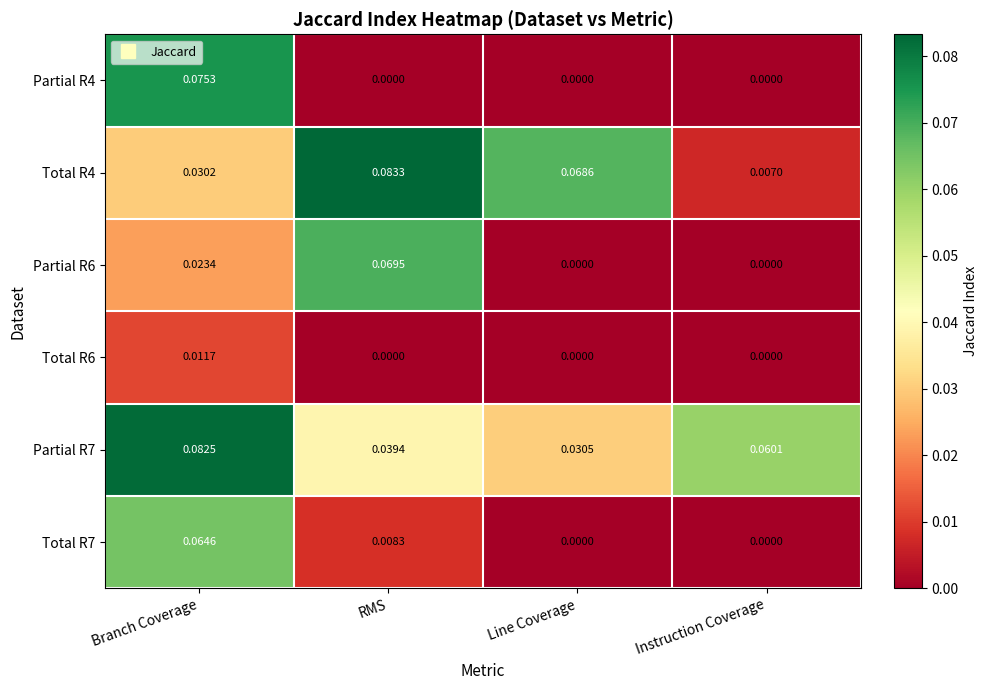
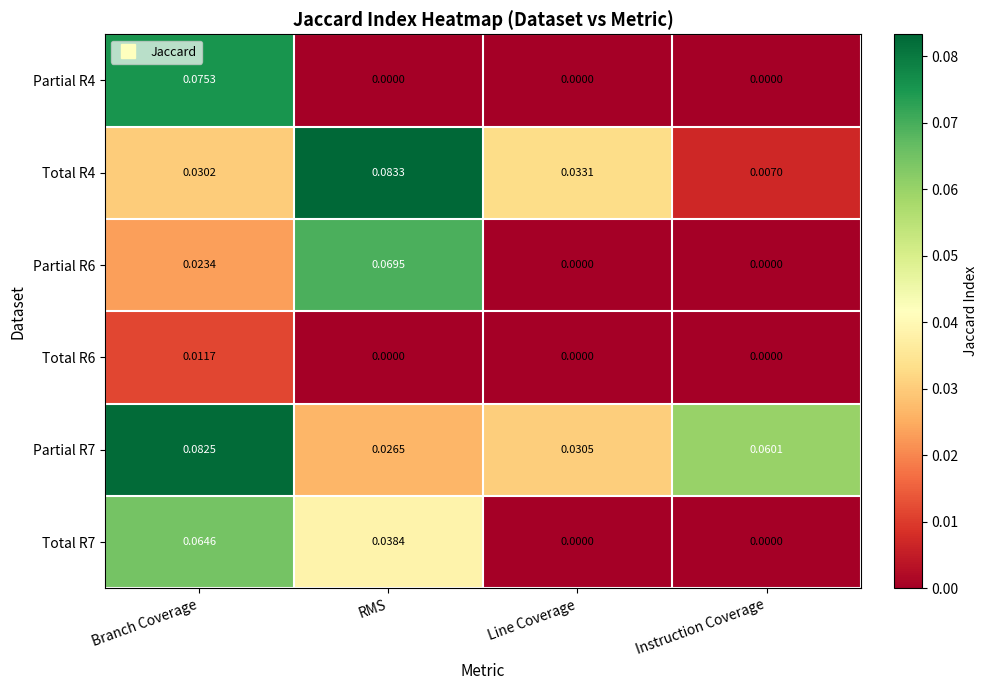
  {
    "Partial R4": {
      "Branch Coverage": 0.0753,
      "RMS": 0.0000,
      "Line Coverage": 0.0000,
      "Instruction Coverage": 0.0000
    },
    "Total R4": {
      "Branch Coverage": 0.0302,
      "RMS": 0.0833,
-     "Line Coverage": 0.0686,
+     "Line Coverage": 0.0331,
      "Instruction Coverage": 0.0070
    },
    "Partial R6": {
      "Branch Coverage": 0.0234,
      "RMS": 0.0695,
      "Line Coverage": 0.0000,
      "Instruction Coverage": 0.0000
    },
    "Total R6": {
      "Branch Coverage": 0.0117,
      "RMS": 0.0000,
      "Line Coverage": 0.0000,
      "Instruction Coverage": 0.0000
    },
    "Partial R7": {
      "Branch Coverage": 0.0825,
-     "RMS": 0.0394,
+     "RMS": 0.0265,
      "Line Coverage": 0.0305,
      "Instruction Coverage": 0.0601
    },
    "Total R7": {
      "Branch Coverage": 0.0646,
-     "RMS": 0.0083,
+     "RMS": 0.0384,
      "Line Coverage": 0.0000,
      "Instruction Coverage": 0.0000
    }
  }
